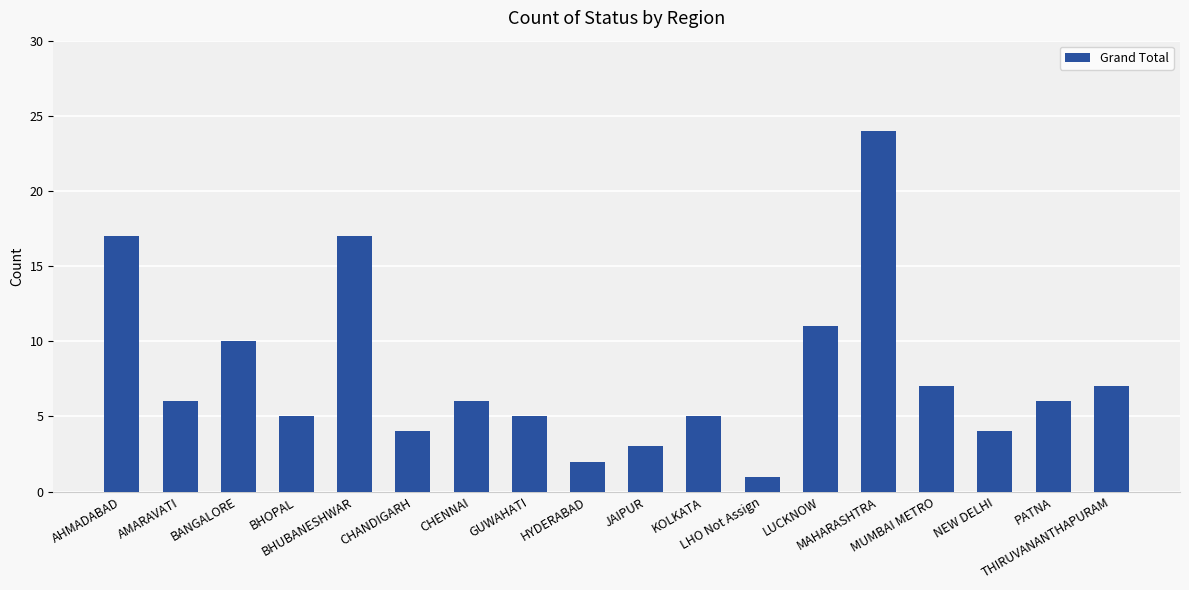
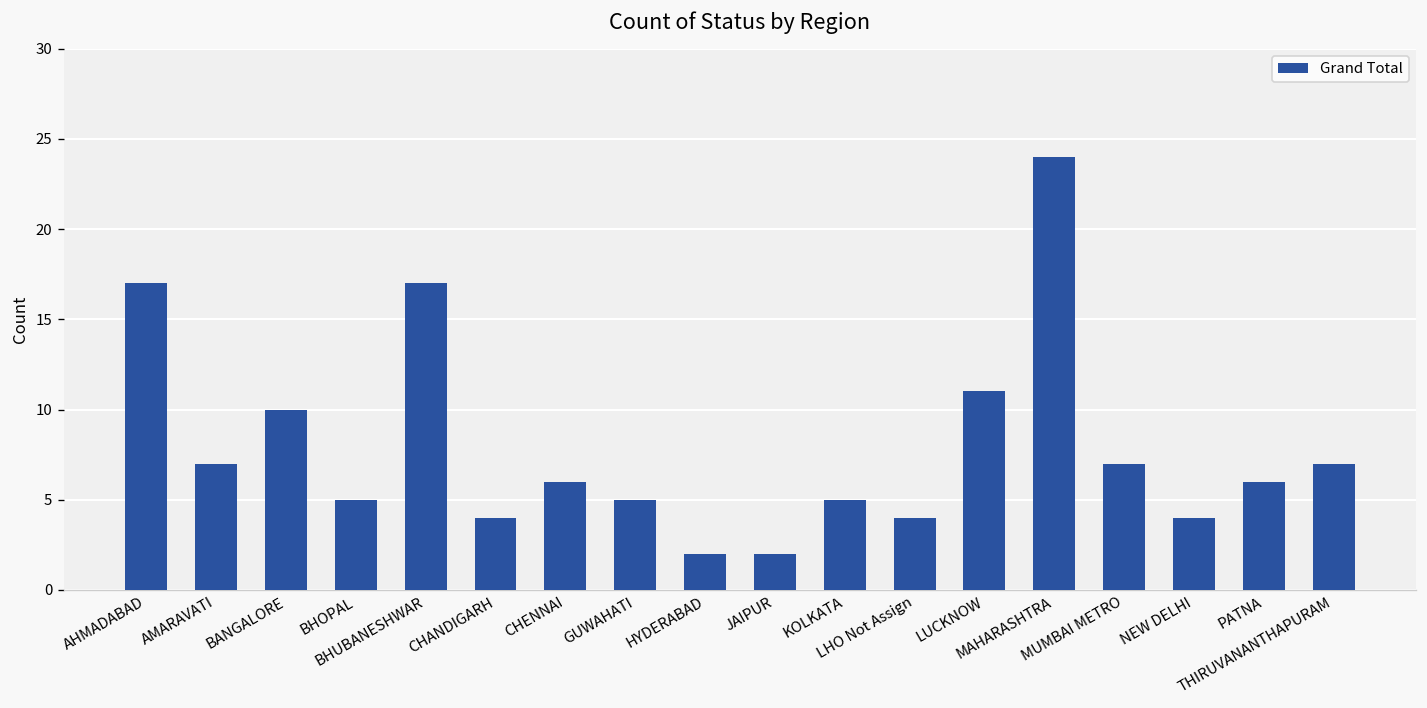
  {
    "AHMADABAD": 17,
-   "AMARAVATI": 6,
+   "AMARAVATI": 7,
    "BANGALORE": 10,
    "BHOPAL": 5,
    "BHUBANESHWAR": 17,
    "CHANDIGARH": 4,
    "CHENNAI": 6,
    "GUWAHATI": 5,
    "HYDERABAD": 2,
-   "JAIPUR": 3,
+   "JAIPUR": 2,
    "KOLKATA": 5,
-   "LHO Not Assign": 1,
+   "LHO Not Assign": 4,
    "LUCKNOW": 11,
    "MAHARASHTRA": 24,
    "MUMBAI METRO": 7,
    "NEW DELHI": 4,
    "PATNA": 6,
    "THIRUVANANTHAPURAM": 7
  }
